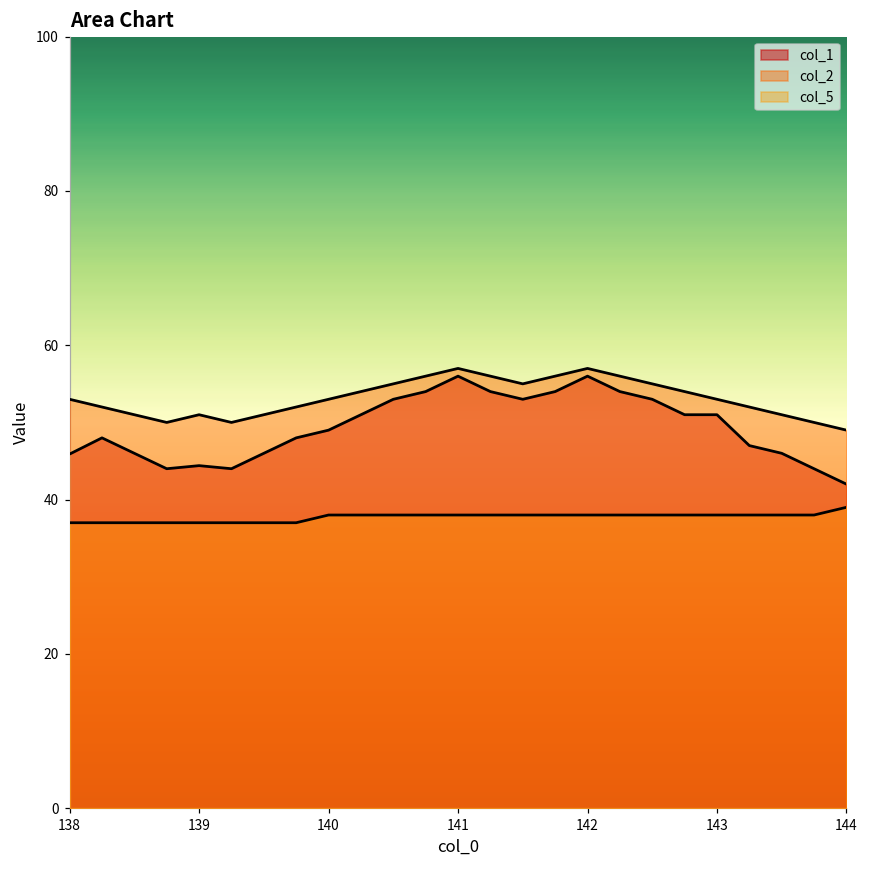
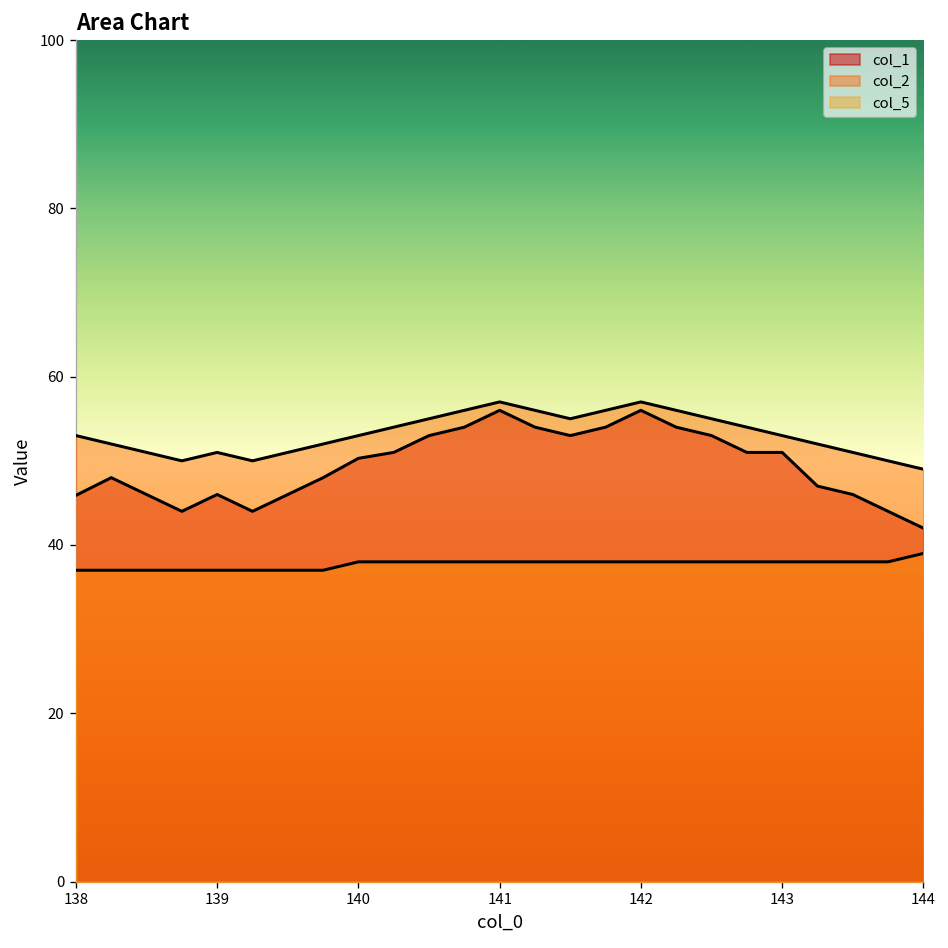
  {
    "col_1": {
      "138": 46,
-     "139": 44,
-     "140": 49,
+     "139": 46,
+     "140": 50,
      "141": 56,
      "142": 56,
      "143": 51,
      "144": 42
    }
  }
